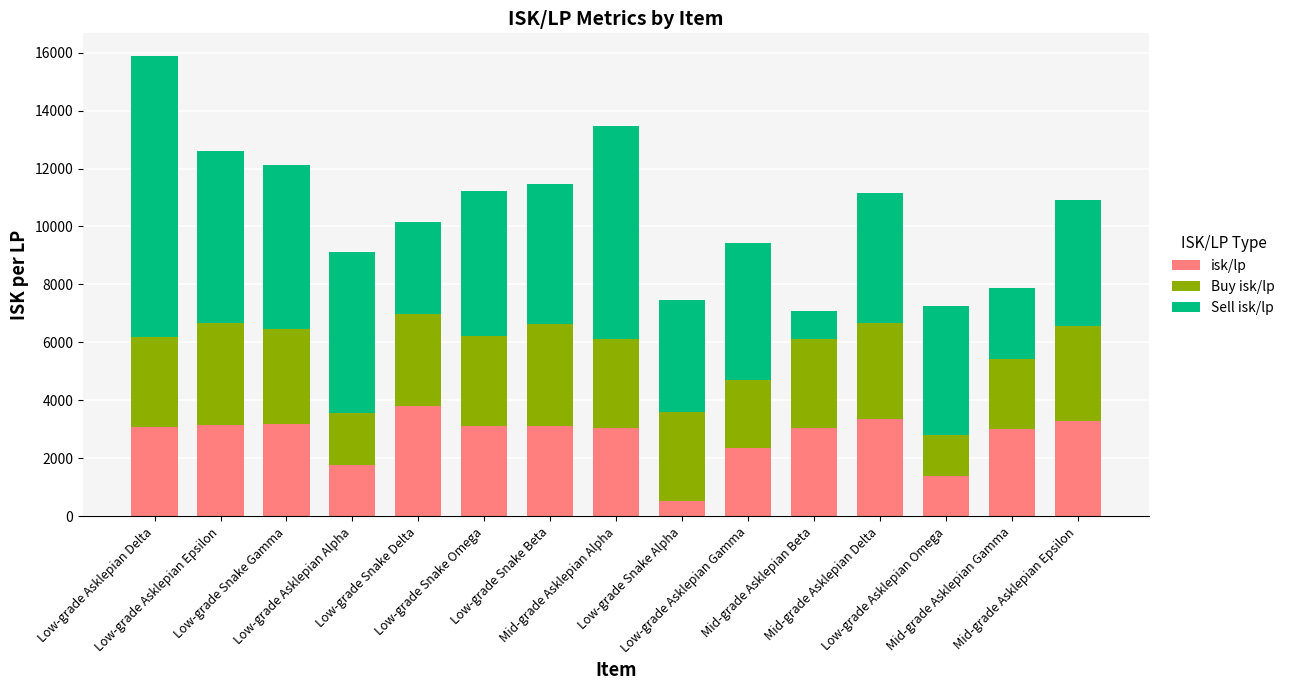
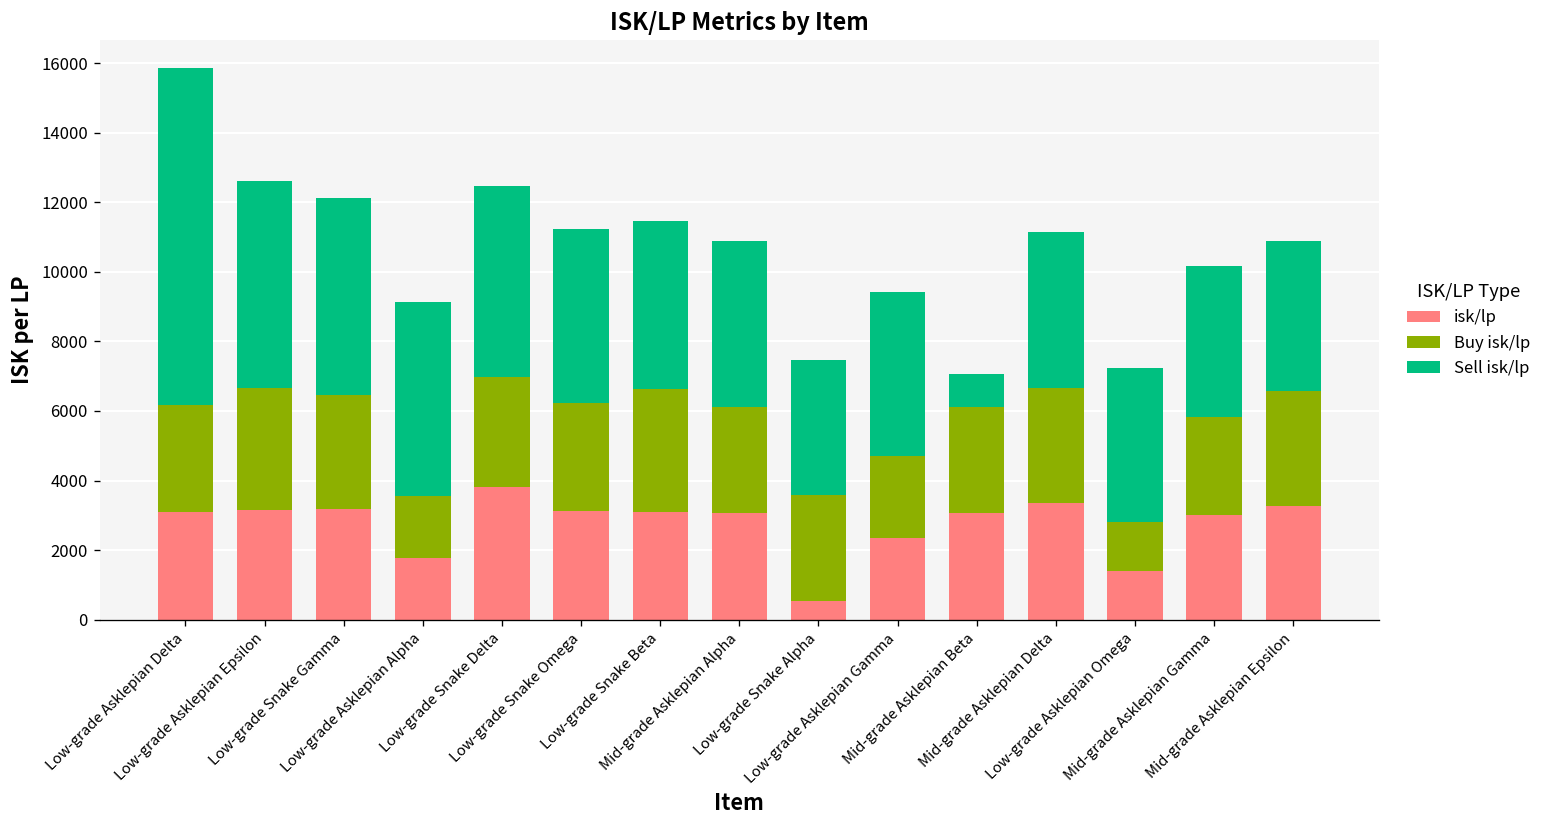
  {
    "isk/lp": {
      "Low-grade Asklepian Delta": 3100,
      "Low-grade Asklepian Epsilon": 3100,
      "Low-grade Snake Gamma": 3200,
      "Low-grade Asklepian Alpha": 1800,
      "Low-grade Snake Delta": 3800,
      "Low-grade Snake Omega": 3100,
      "Low-grade Snake Beta": 3100,
      "Mid-grade Asklepian Alpha": 3100,
      "Low-grade Snake Alpha": 500,
      "Low-grade Asklepian Gamma": 2300,
      "Mid-grade Asklepian Beta": 3100,
      "Mid-grade Asklepian Delta": 3400,
      "Low-grade Asklepian Omega": 1400,
      "Mid-grade Asklepian Gamma": 3000,
      "Mid-grade Asklepian Epsilon": 3300
    },
    "Buy isk/lp": {
      "Low-grade Asklepian Delta": 3100,
      "Low-grade Asklepian Epsilon": 3500,
      "Low-grade Snake Gamma": 3300,
      "Low-grade Asklepian Alpha": 1800,
      "Low-grade Snake Delta": 3200,
      "Low-grade Snake Omega": 3100,
      "Low-grade Snake Beta": 3500,
      "Mid-grade Asklepian Alpha": 3100,
      "Low-grade Snake Alpha": 3000,
      "Low-grade Asklepian Gamma": 2300,
      "Mid-grade Asklepian Beta": 3100,
      "Mid-grade Asklepian Delta": 3300,
      "Low-grade Asklepian Omega": 1400,
-     "Mid-grade Asklepian Gamma": 2400,
+     "Mid-grade Asklepian Gamma": 2800,
      "Mid-grade Asklepian Epsilon": 3300
    },
    "Sell isk/lp": {
      "Low-grade Asklepian Delta": 9700,
      "Low-grade Asklepian Epsilon": 5900,
      "Low-grade Snake Gamma": 5700,
      "Low-grade Asklepian Alpha": 5600,
-     "Low-grade Snake Delta": 3200,
+     "Low-grade Snake Delta": 5500,
      "Low-grade Snake Omega": 5000,
      "Low-grade Snake Beta": 4800,
-     "Mid-grade Asklepian Alpha": 7400,
+     "Mid-grade Asklepian Alpha": 4800,
      "Low-grade Snake Alpha": 3900,
      "Low-grade Asklepian Gamma": 4700,
      "Mid-grade Asklepian Beta": 1000,
      "Mid-grade Asklepian Delta": 4500,
      "Low-grade Asklepian Omega": 4400,
-     "Mid-grade Asklepian Gamma": 2500,
+     "Mid-grade Asklepian Gamma": 4300,
      "Mid-grade Asklepian Epsilon": 4300
    }
  }
